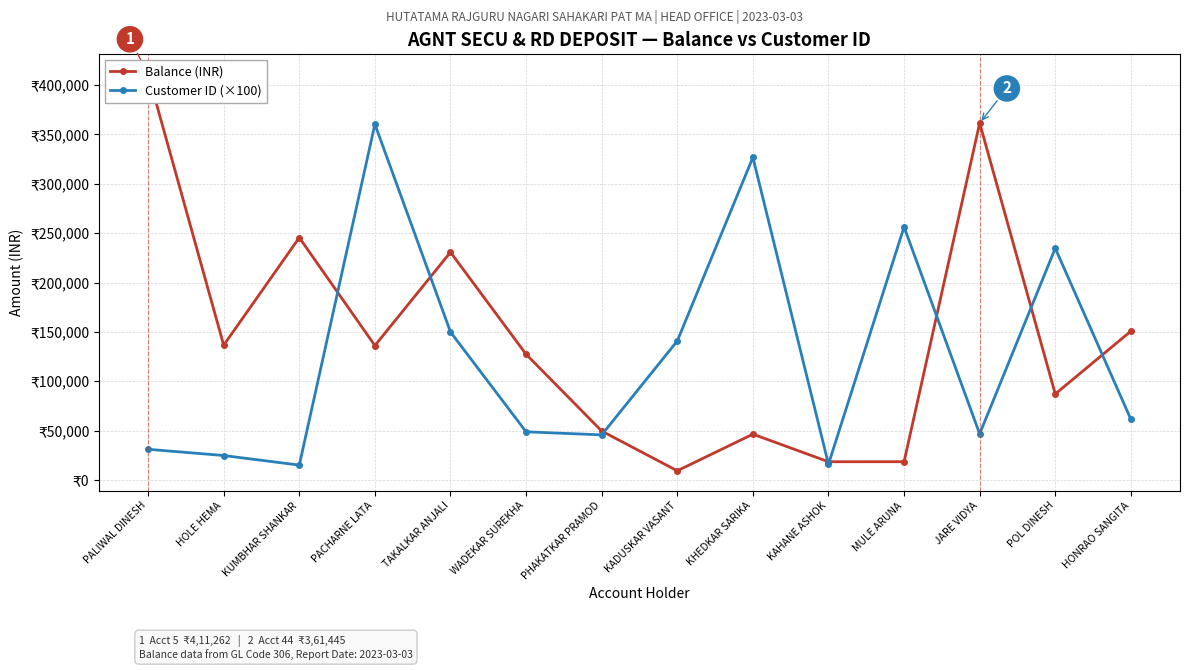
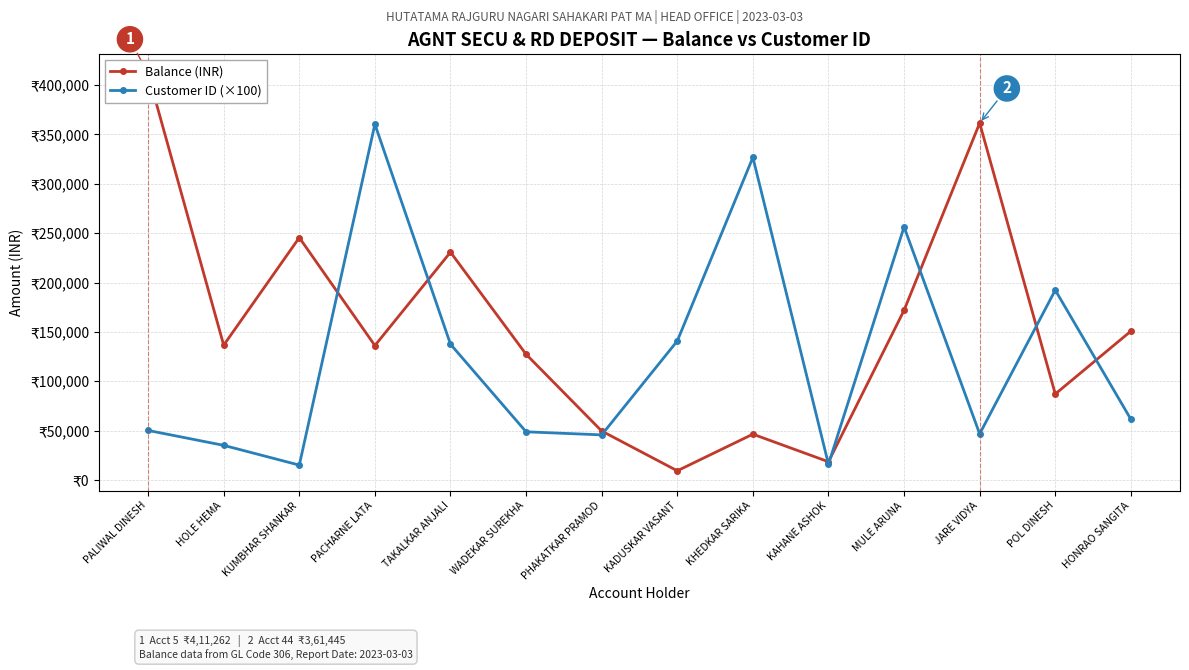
  {
    "Balance (INR)": {
      "HOLE HEMA": "₹140,000",
      "KUMBHAR SHANKAR": "₹250,000",
      "PACHARNE LATA": "₹140,000",
      "TAKALKAR ANJALI": "₹230,000",
      "WADEKAR SUREKHA": "₹130,000",
      "PHAKATKAR PRAMOD": "₹50,000",
      "KADUSKAR VASANT": "₹10,000",
      "KHEDKAR SARIKA": "₹50,000",
-     "MULE ARUNA": "₹20,000",
+     "MULE ARUNA": "₹170,000",
      "JARE VIDYA": "₹360,000",
      "POL DINESH": "₹90,000",
      "HONRAO SANGITA": "₹150,000"
    },
    "Customer ID (×100)": {
-     "PALIWAL DINESH": "₹30,000",
-     "HOLE HEMA": "₹20,000",
+     "PALIWAL DINESH": "₹50,000",
+     "HOLE HEMA": "₹40,000",
      "KUMBHAR SHANKAR": "₹20,000",
      "PACHARNE LATA": "₹360,000",
-     "TAKALKAR ANJALI": "₹150,000",
+     "TAKALKAR ANJALI": "₹140,000",
      "WADEKAR SUREKHA": "₹50,000",
      "PHAKATKAR PRAMOD": "₹50,000",
      "KADUSKAR VASANT": "₹140,000",
      "KHEDKAR SARIKA": "₹330,000",
      "MULE ARUNA": "₹260,000",
      "JARE VIDYA": "₹50,000",
-     "POL DINESH": "₹230,000",
+     "POL DINESH": "₹190,000",
      "HONRAO SANGITA": "₹60,000"
    }
  }
